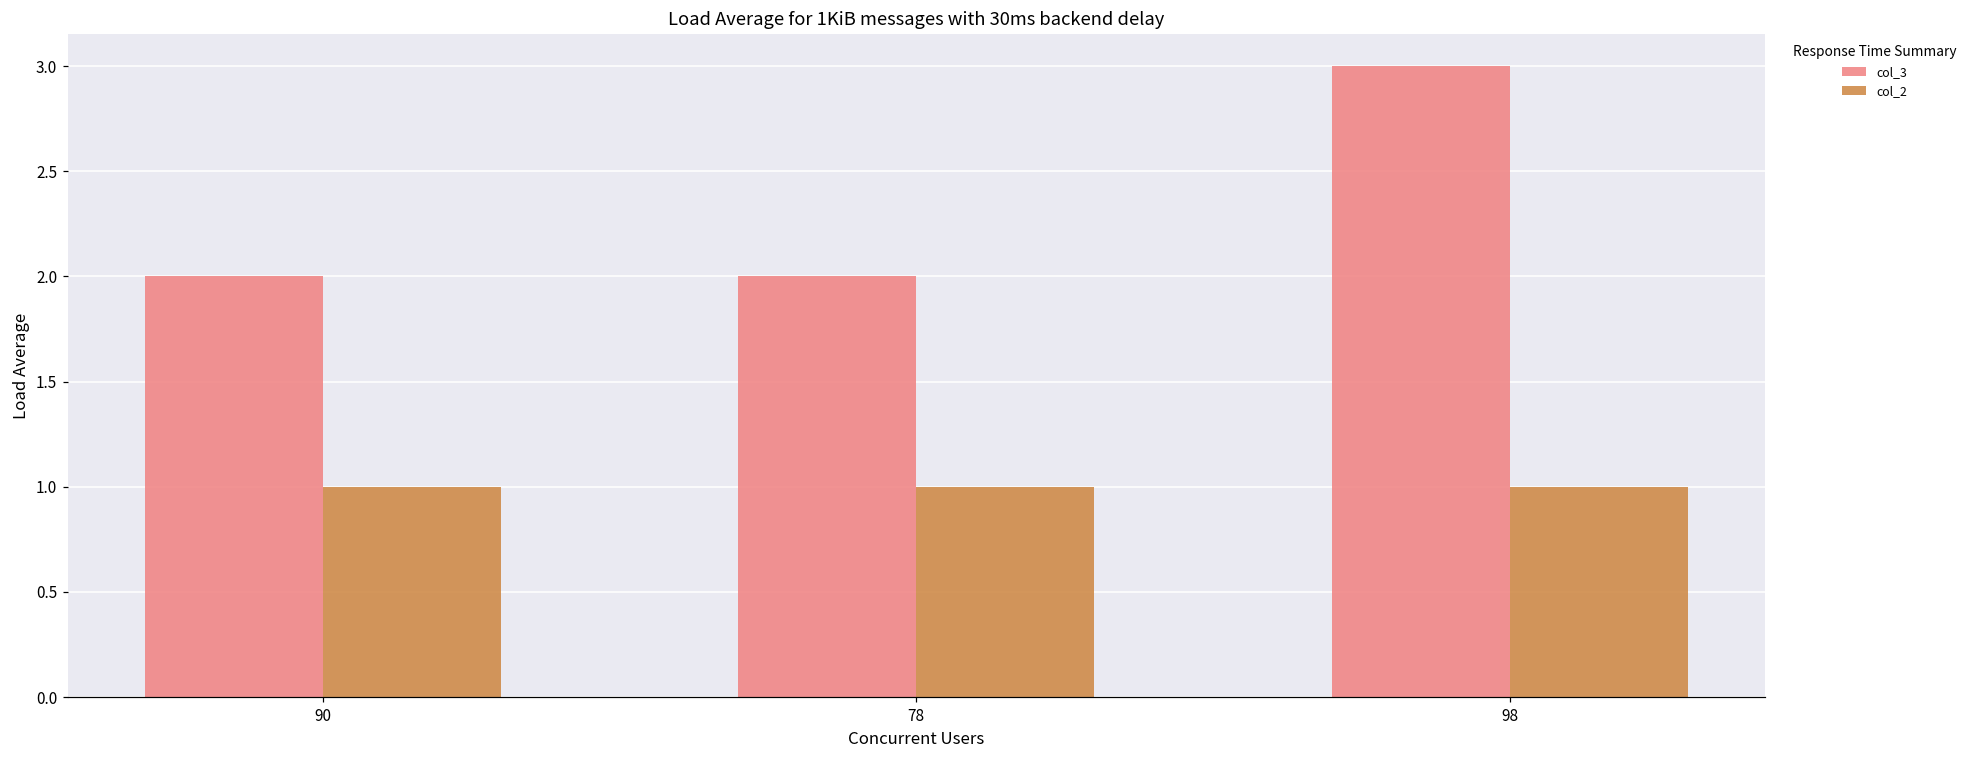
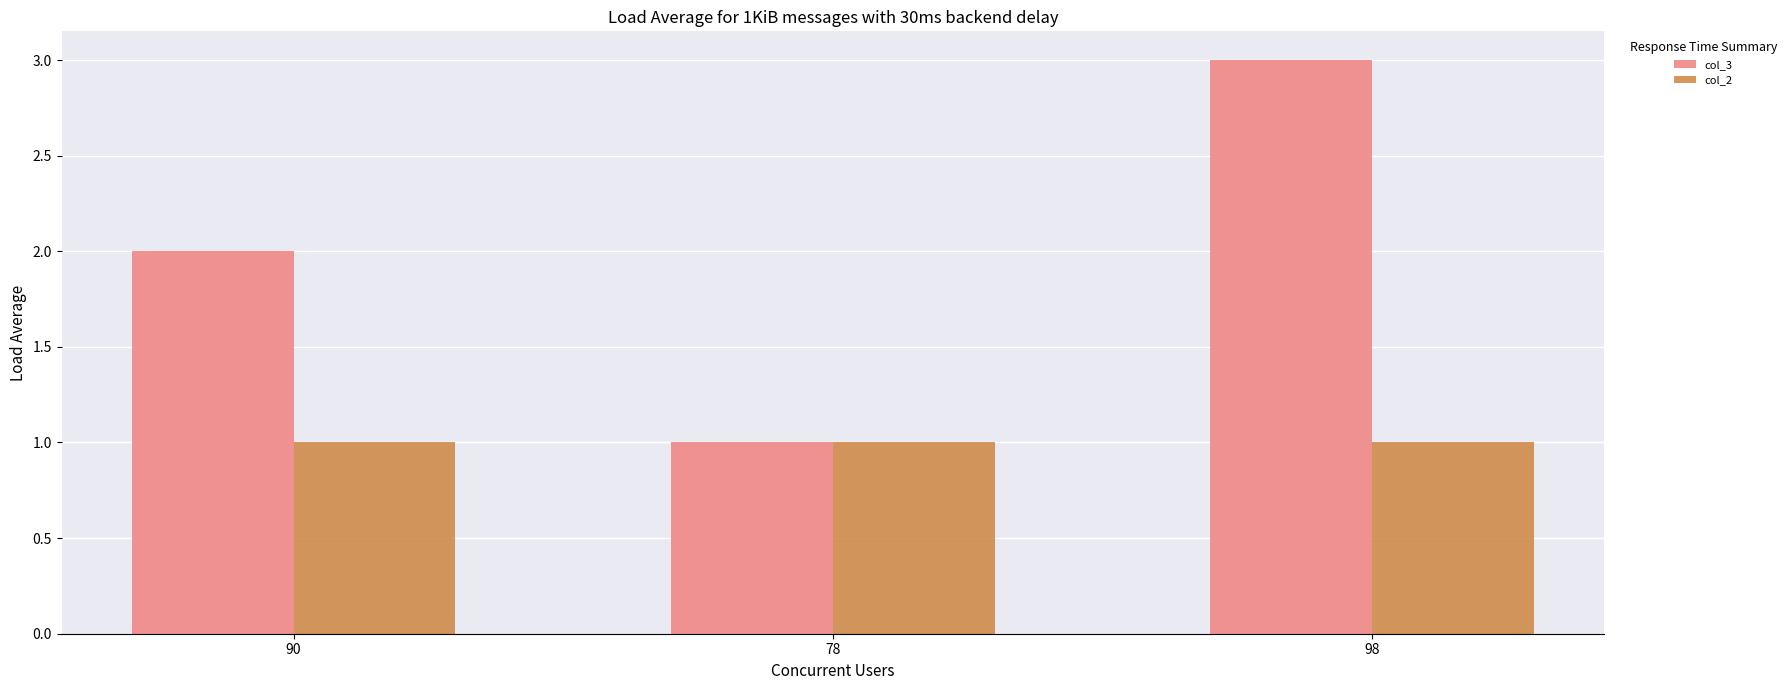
  {
    "col_3": {
      "90": 2,
-     "78": 2,
+     "78": 1,
      "98": 3
    },
    "col_2": {
      "90": 1,
      "78": 1,
      "98": 1
    }
  }
